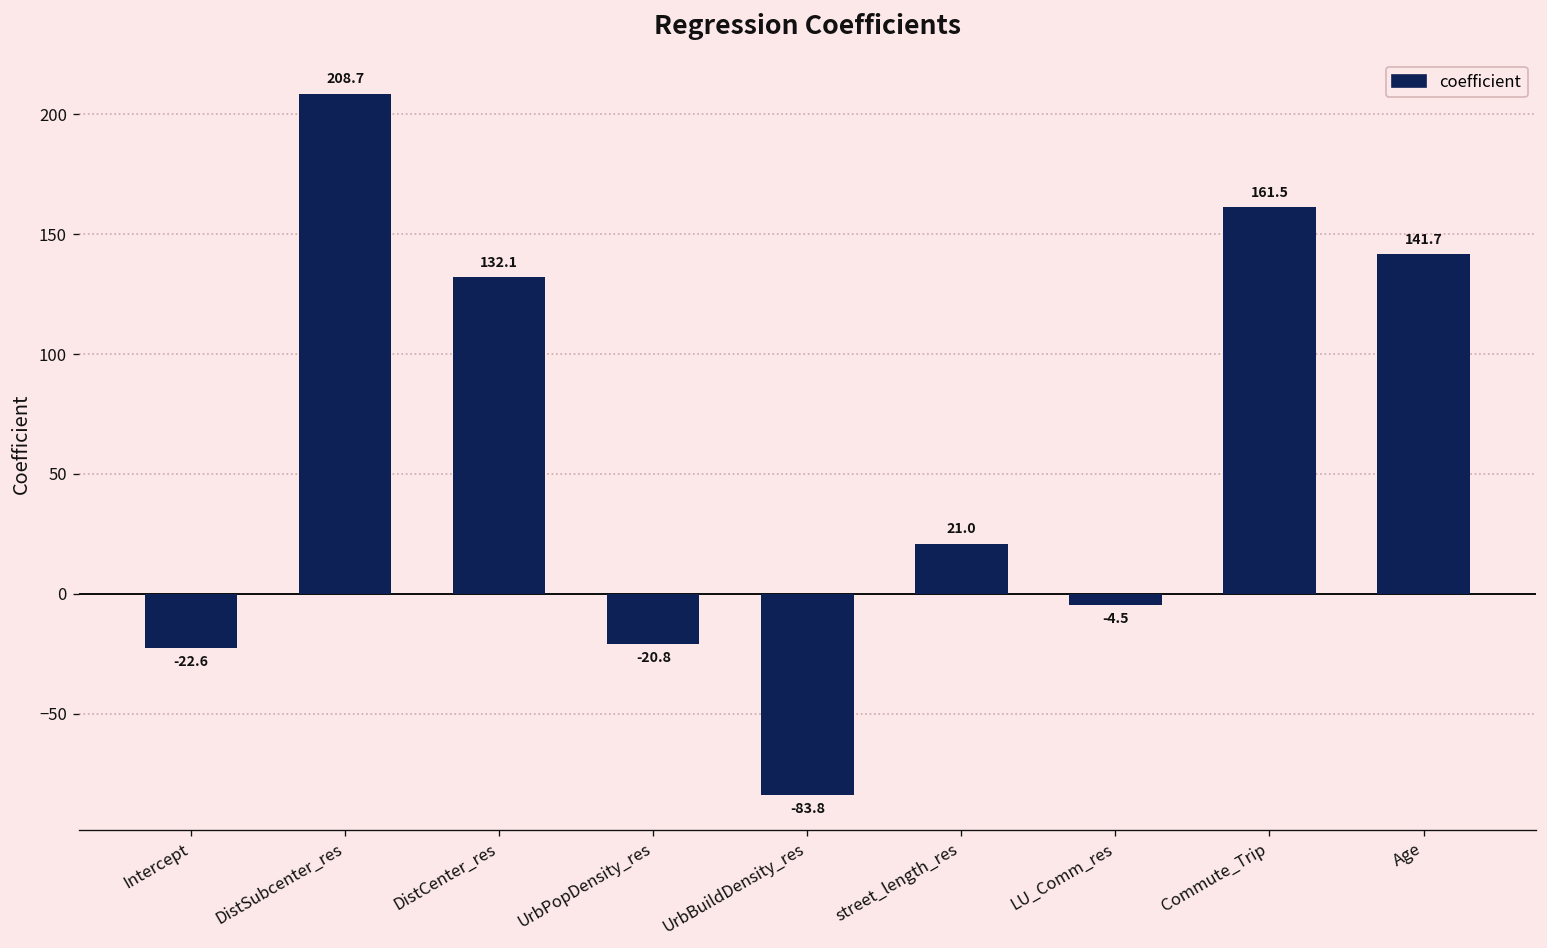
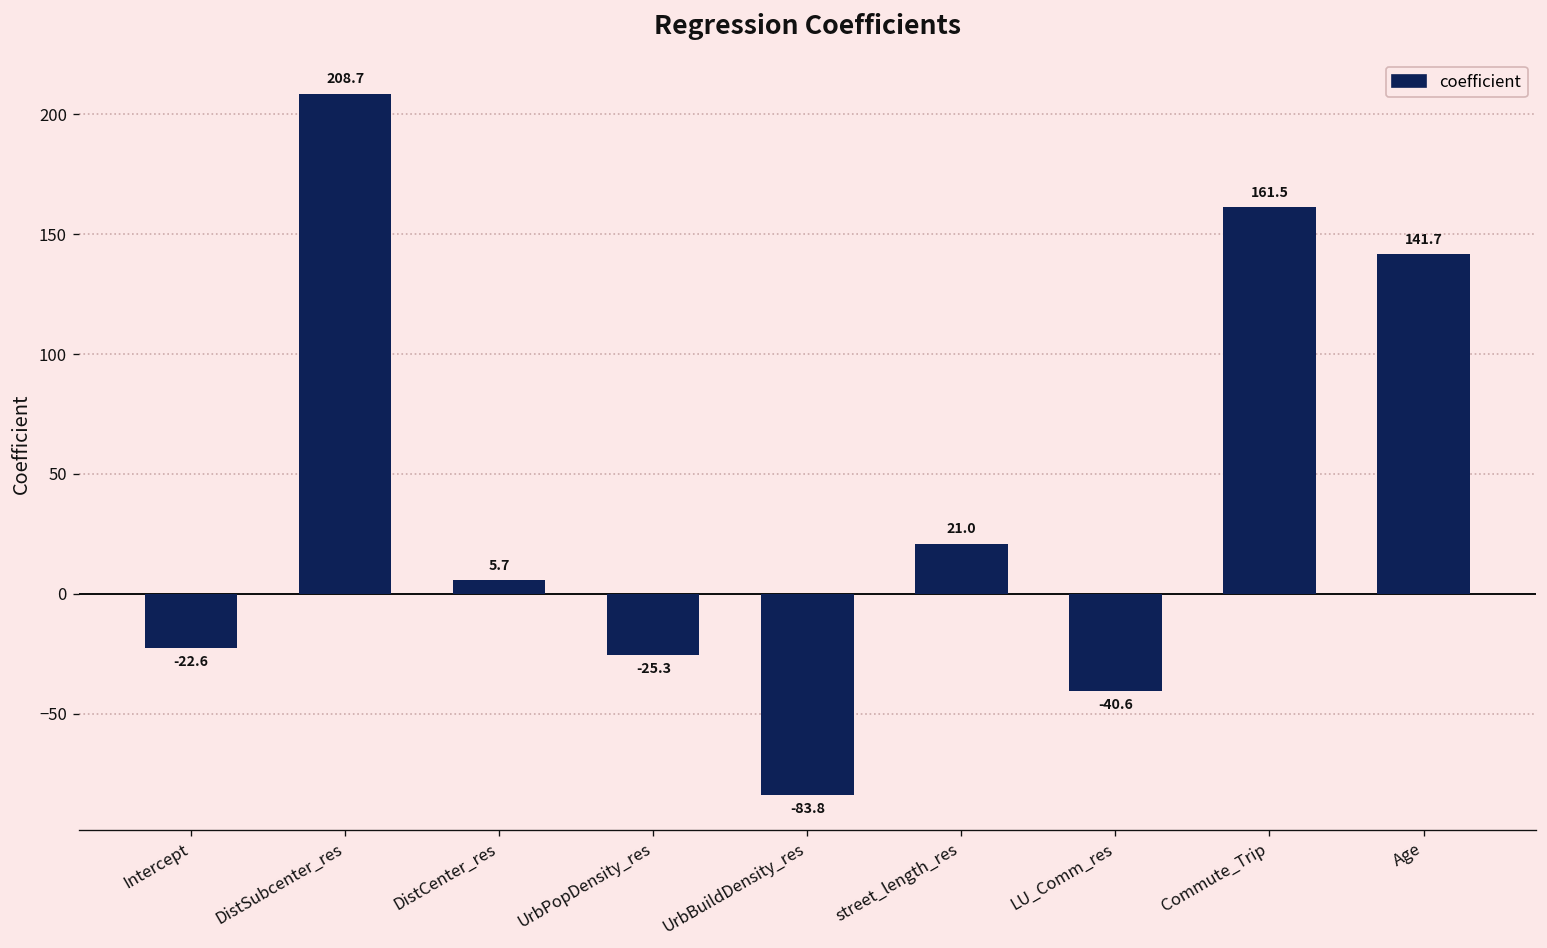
  {
    "Intercept": -22.6,
    "DistSubcenter_res": 208.7,
-   "DistCenter_res": 132.1,
-   "UrbPopDensity_res": -20.8,
+   "DistCenter_res": 5.7,
+   "UrbPopDensity_res": -25.3,
    "UrbBuildDensity_res": -83.8,
    "street_length_res": 21.0,
-   "LU_Comm_res": -4.5,
+   "LU_Comm_res": -40.6,
    "Commute_Trip": 161.5,
    "Age": 141.7
  }
